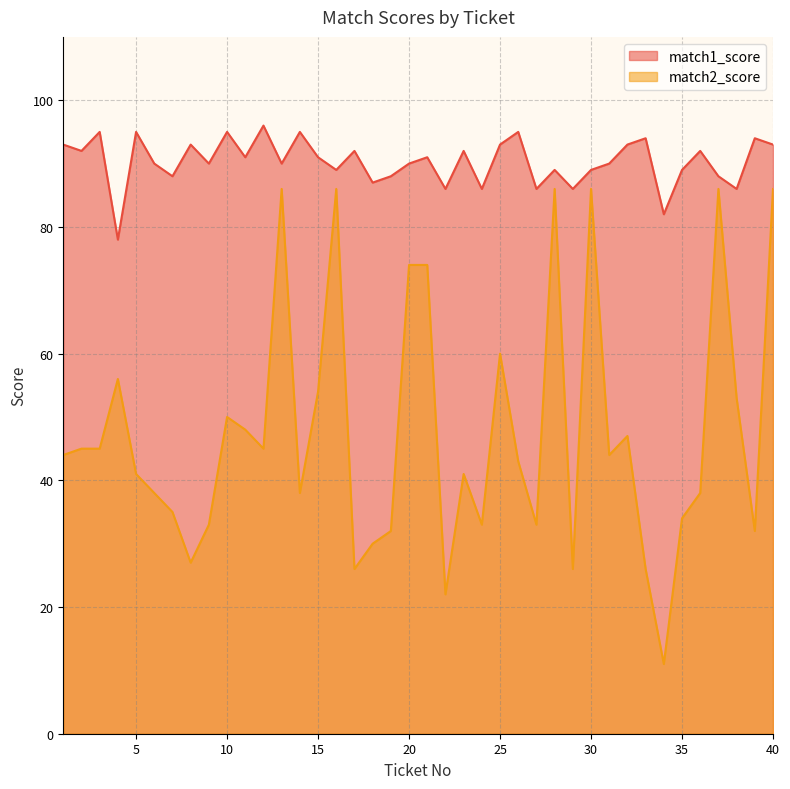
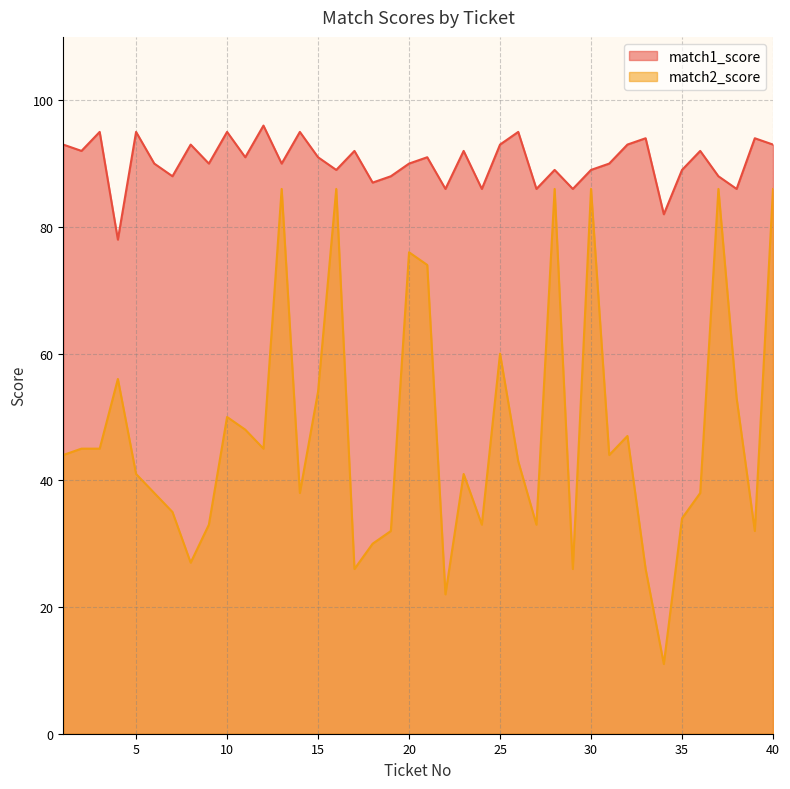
  {
    "match1_score": {
      "5": 95,
      "10": 95,
      "15": 91,
      "20": 90,
      "25": 93,
      "30": 89,
      "35": 89,
      "40": 93
    },
    "match2_score": {
      "5": 41,
      "10": 50,
      "15": 54,
-     "20": 74,
+     "20": 76,
      "25": 60,
      "30": 86,
      "35": 34,
      "40": 86
    }
  }
